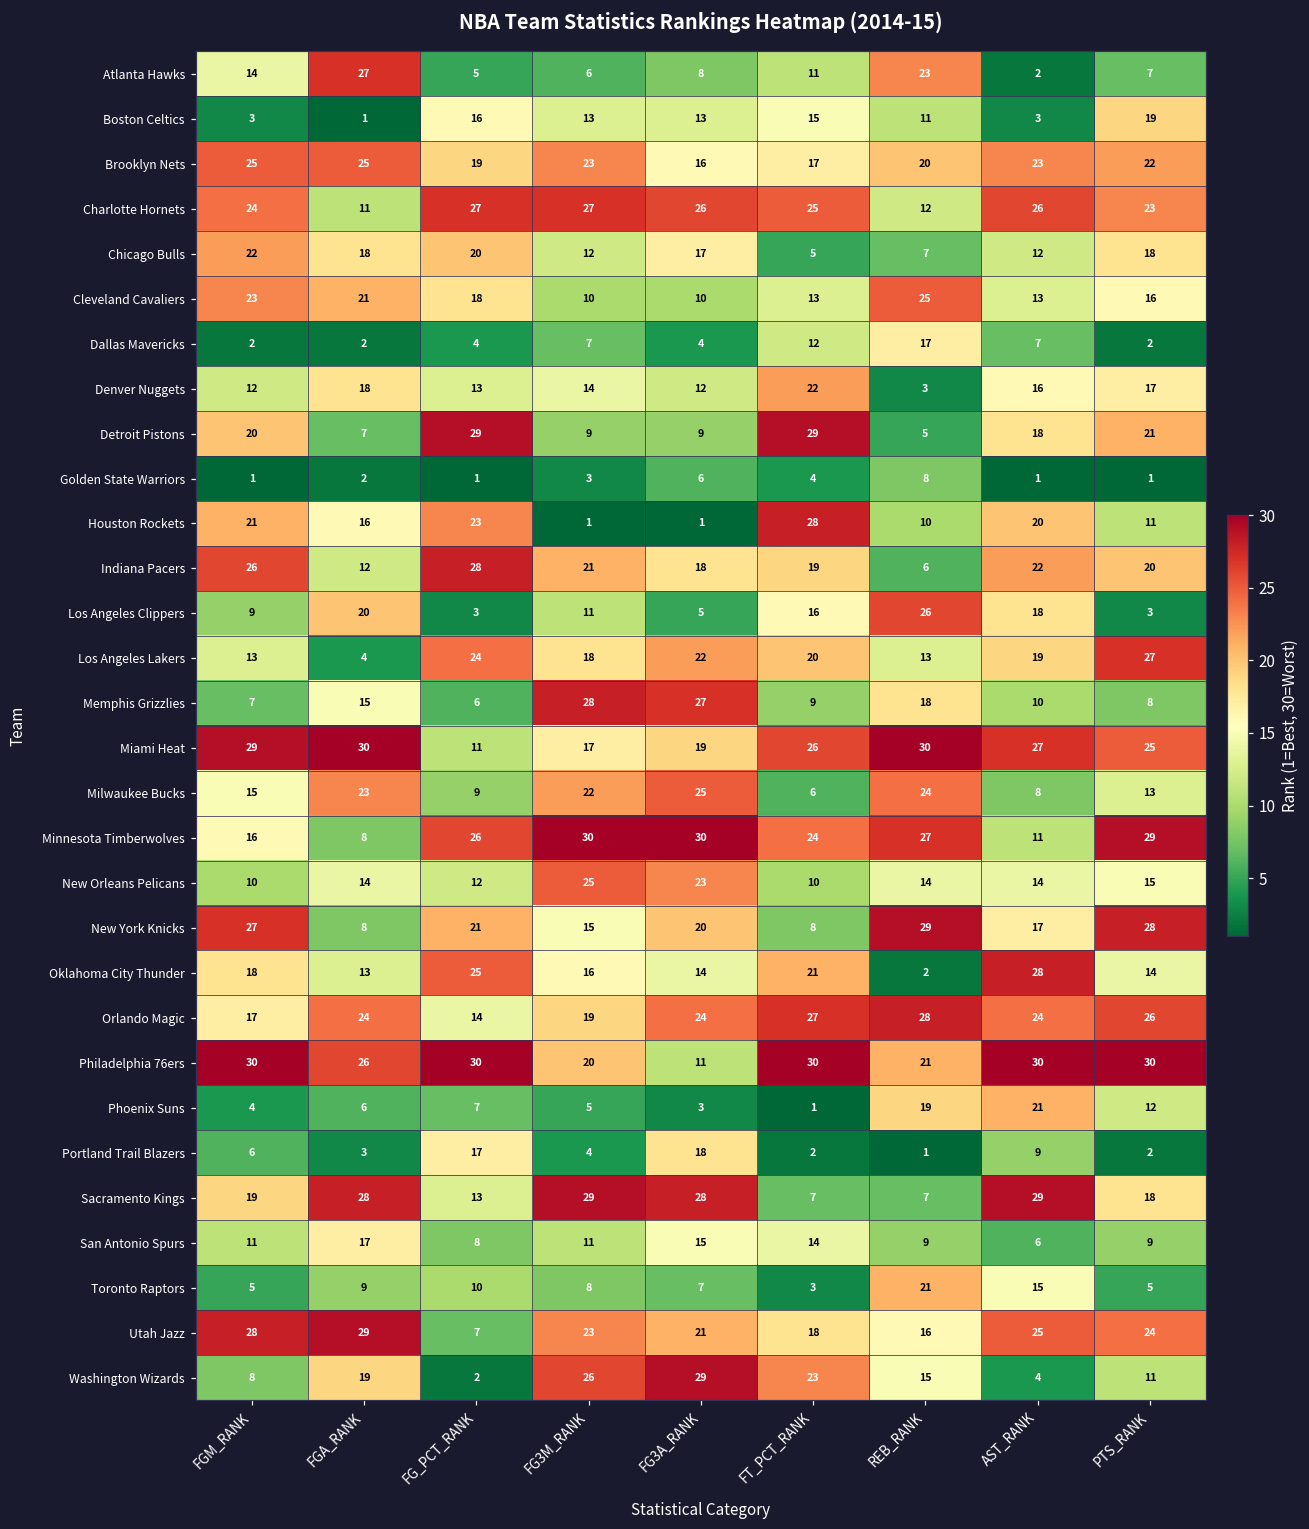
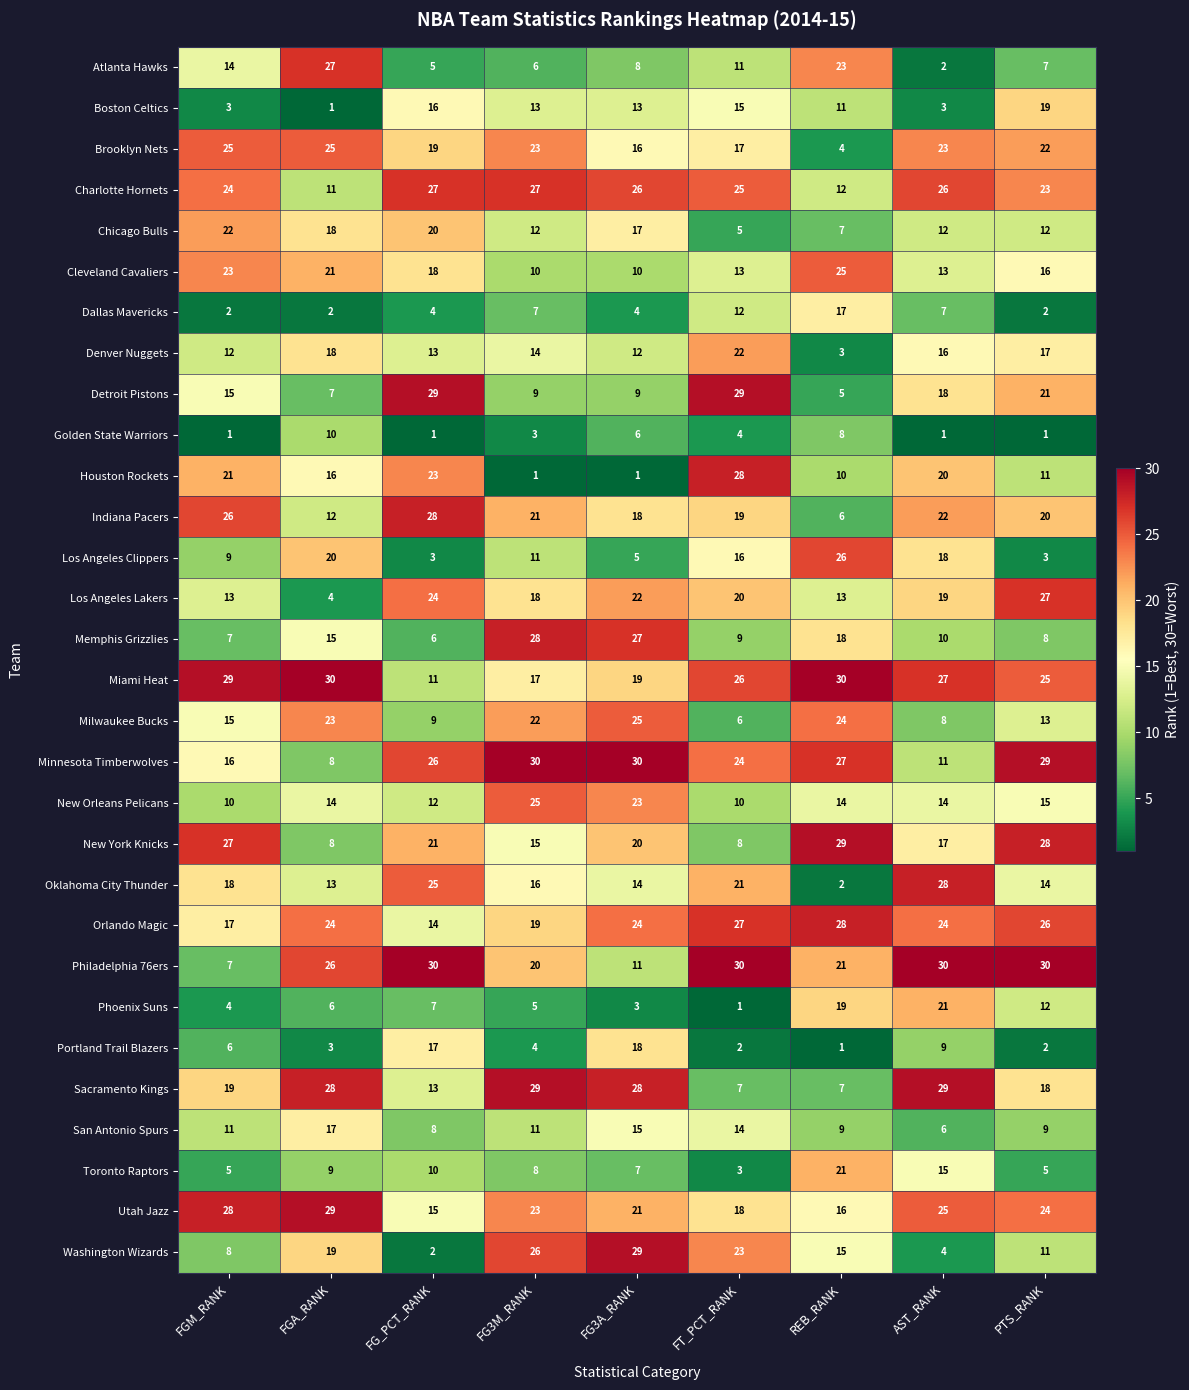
  {
    "Brooklyn Nets": {
      "FGM_RANK": 25,
      "FGA_RANK": 25,
      "FG_PCT_RANK": 19,
      "FG3M_RANK": 23,
      "FG3A_RANK": 16,
      "FT_PCT_RANK": 17,
-     "REB_RANK": 20,
+     "REB_RANK": 4,
      "AST_RANK": 23,
      "PTS_RANK": 22
    },
    "Chicago Bulls": {
      "FGM_RANK": 22,
      "FGA_RANK": 18,
      "FG_PCT_RANK": 20,
      "FG3M_RANK": 12,
      "FG3A_RANK": 17,
      "FT_PCT_RANK": 5,
      "REB_RANK": 7,
      "AST_RANK": 12,
-     "PTS_RANK": 18
+     "PTS_RANK": 12
    },
    "Detroit Pistons": {
-     "FGM_RANK": 20,
+     "FGM_RANK": 15,
      "FGA_RANK": 7,
      "FG_PCT_RANK": 29,
      "FG3M_RANK": 9,
      "FG3A_RANK": 9,
      "FT_PCT_RANK": 29,
      "REB_RANK": 5,
      "AST_RANK": 18,
      "PTS_RANK": 21
    },
    "Golden State Warriors": {
      "FGM_RANK": 1,
-     "FGA_RANK": 2,
+     "FGA_RANK": 10,
      "FG_PCT_RANK": 1,
      "FG3M_RANK": 3,
      "FG3A_RANK": 6,
      "FT_PCT_RANK": 4,
      "REB_RANK": 8,
      "AST_RANK": 1,
      "PTS_RANK": 1
    },
    "Philadelphia 76ers": {
-     "FGM_RANK": 30,
+     "FGM_RANK": 7,
      "FGA_RANK": 26,
      "FG_PCT_RANK": 30,
      "FG3M_RANK": 20,
      "FG3A_RANK": 11,
      "FT_PCT_RANK": 30,
      "REB_RANK": 21,
      "AST_RANK": 30,
      "PTS_RANK": 30
    },
    "Utah Jazz": {
      "FGM_RANK": 28,
      "FGA_RANK": 29,
-     "FG_PCT_RANK": 7,
+     "FG_PCT_RANK": 15,
      "FG3M_RANK": 23,
      "FG3A_RANK": 21,
      "FT_PCT_RANK": 18,
      "REB_RANK": 16,
      "AST_RANK": 25,
      "PTS_RANK": 24
    }
  }
